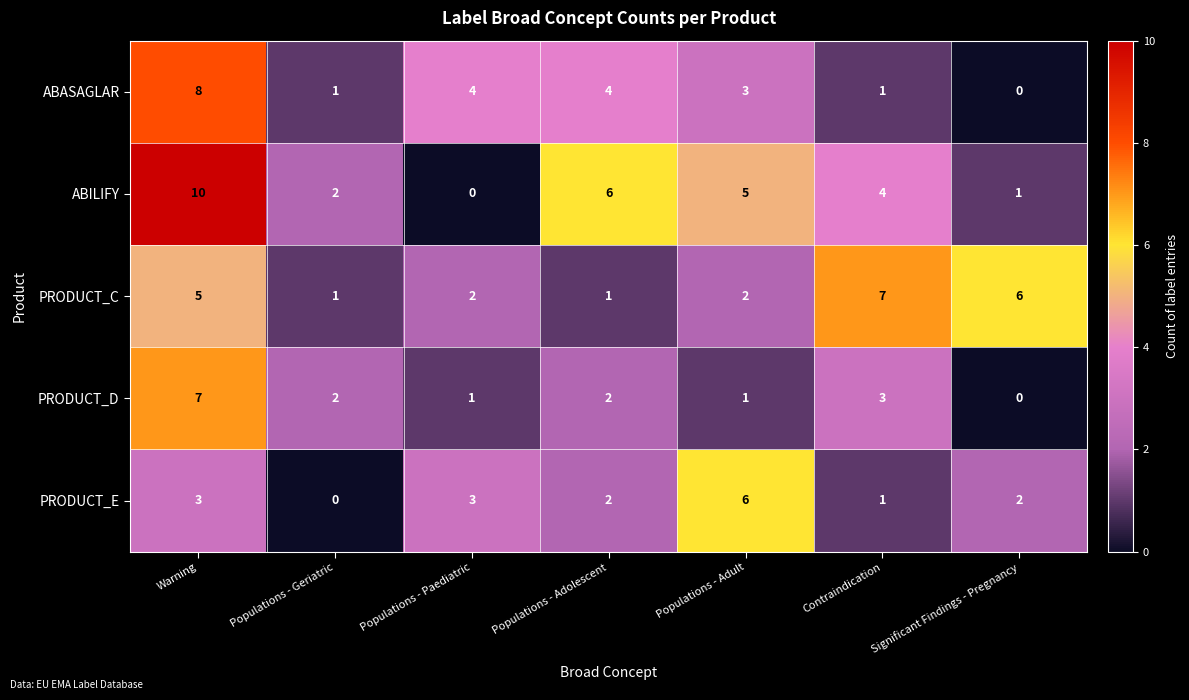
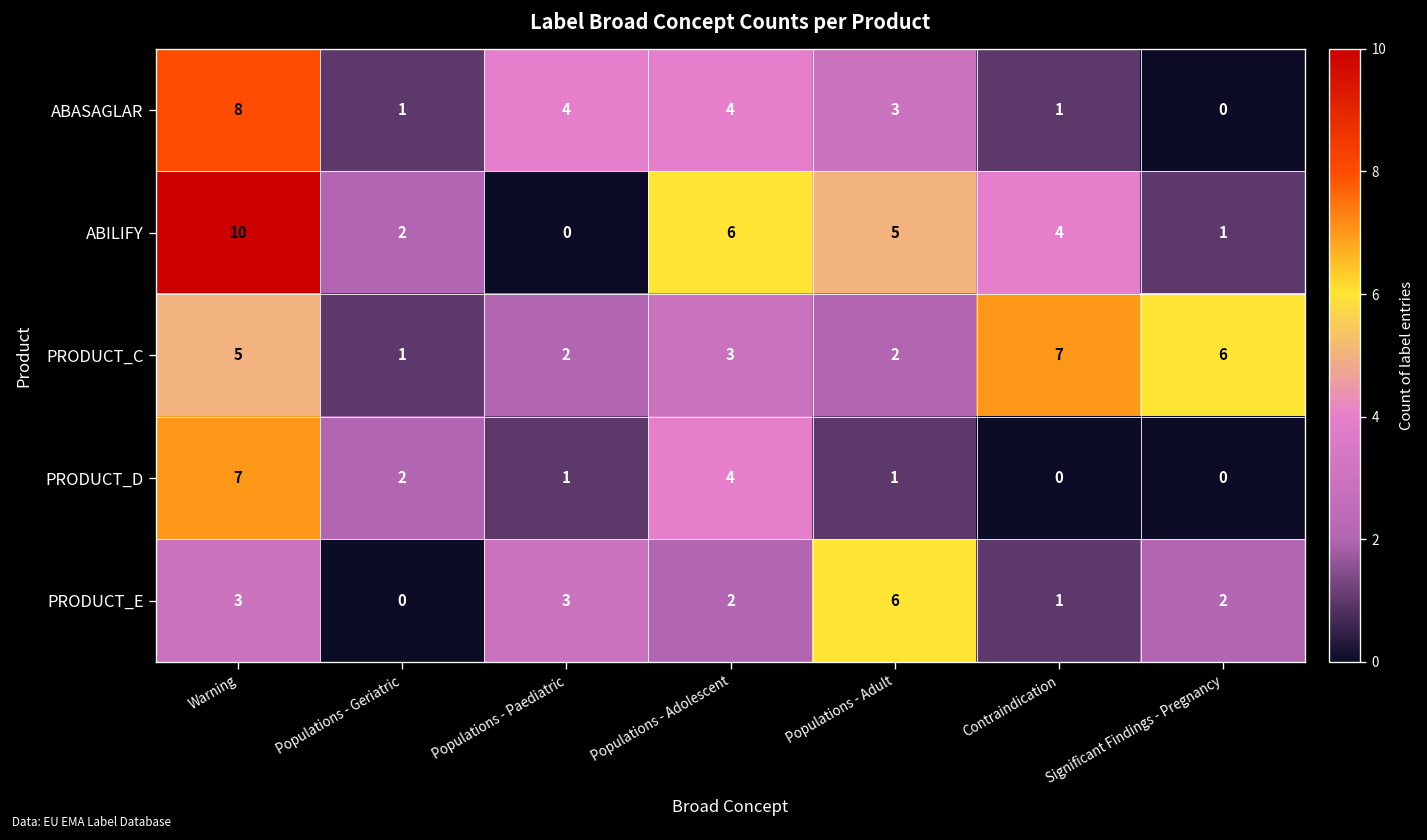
  {
    "ABASAGLAR": {
      "Warning": 8,
      "Populations - Geriatric": 1,
      "Populations - Paediatric": 4,
      "Populations - Adolescent": 4,
      "Populations - Adult": 3,
      "Contraindication": 1,
      "Significant Findings - Pregnancy": 0
    },
    "ABILIFY": {
      "Warning": 10,
      "Populations - Geriatric": 2,
      "Populations - Paediatric": 0,
      "Populations - Adolescent": 6,
      "Populations - Adult": 5,
      "Contraindication": 4,
      "Significant Findings - Pregnancy": 1
    },
    "PRODUCT_C": {
      "Warning": 5,
      "Populations - Geriatric": 1,
      "Populations - Paediatric": 2,
-     "Populations - Adolescent": 1,
+     "Populations - Adolescent": 3,
      "Populations - Adult": 2,
      "Contraindication": 7,
      "Significant Findings - Pregnancy": 6
    },
    "PRODUCT_D": {
      "Warning": 7,
      "Populations - Geriatric": 2,
      "Populations - Paediatric": 1,
-     "Populations - Adolescent": 2,
+     "Populations - Adolescent": 4,
      "Populations - Adult": 1,
-     "Contraindication": 3,
+     "Contraindication": 0,
      "Significant Findings - Pregnancy": 0
    },
    "PRODUCT_E": {
      "Warning": 3,
      "Populations - Geriatric": 0,
      "Populations - Paediatric": 3,
      "Populations - Adolescent": 2,
      "Populations - Adult": 6,
      "Contraindication": 1,
      "Significant Findings - Pregnancy": 2
    }
  }
